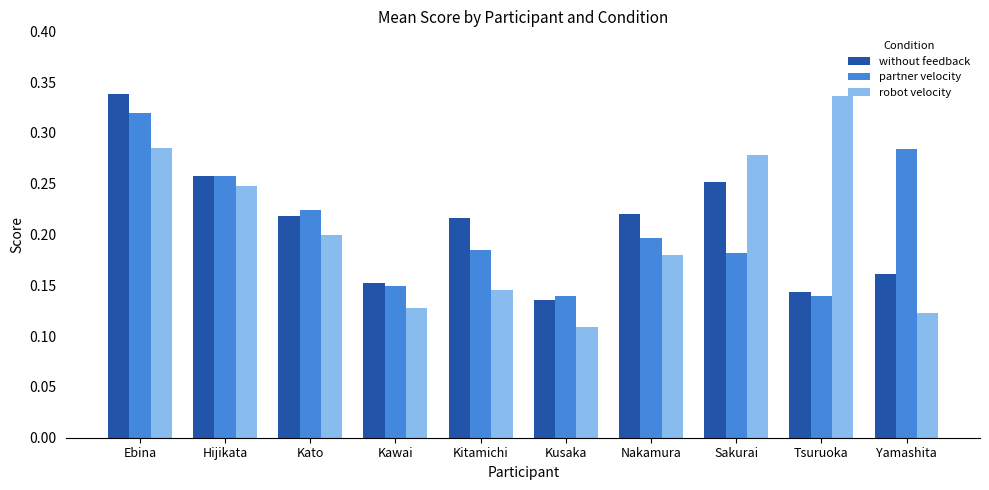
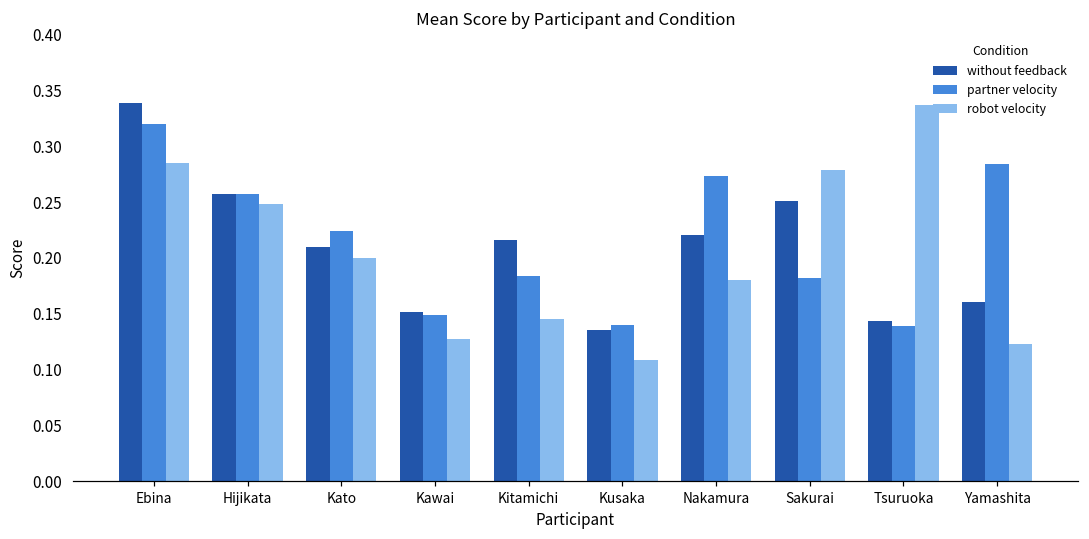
  {
    "without feedback": {
      "Ebina": 0.338,
      "Hijikata": 0.257,
-     "Kato": 0.218,
+     "Kato": 0.210,
      "Kawai": 0.152,
      "Kitamichi": 0.216,
      "Kusaka": 0.135,
      "Nakamura": 0.221,
      "Sakurai": 0.251,
      "Tsuruoka": 0.144,
      "Yamashita": 0.161
    },
    "partner velocity": {
      "Ebina": 0.320,
      "Hijikata": 0.258,
      "Kato": 0.224,
      "Kawai": 0.149,
      "Kitamichi": 0.184,
      "Kusaka": 0.140,
-     "Nakamura": 0.197,
+     "Nakamura": 0.273,
      "Sakurai": 0.182,
      "Tsuruoka": 0.139,
      "Yamashita": 0.284
    },
    "robot velocity": {
      "Ebina": 0.285,
      "Hijikata": 0.248,
      "Kato": 0.200,
      "Kawai": 0.128,
      "Kitamichi": 0.145,
      "Kusaka": 0.109,
      "Nakamura": 0.180,
      "Sakurai": 0.279,
      "Tsuruoka": 0.337,
      "Yamashita": 0.123
    }
  }
